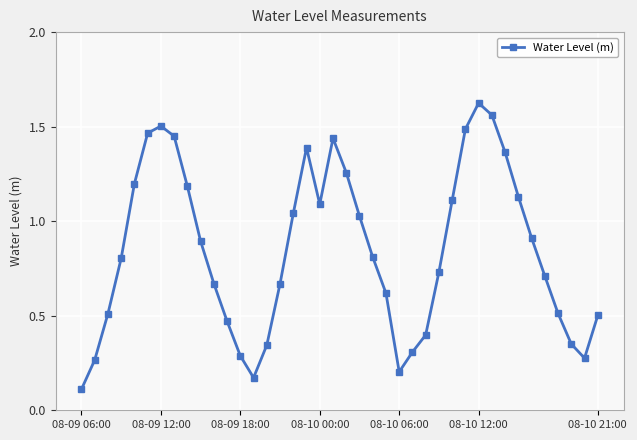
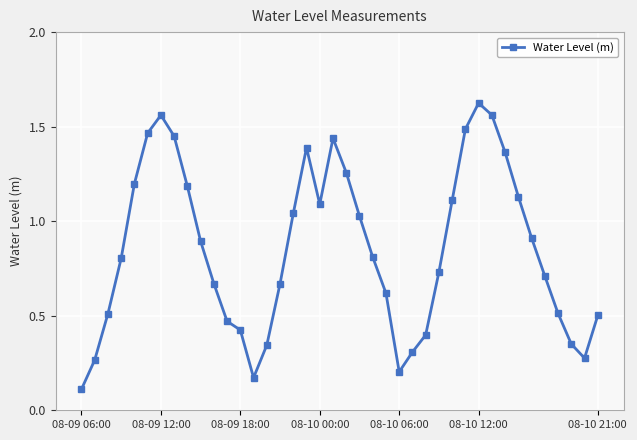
  {
    "08-09 06:00": 0.11,
-   "08-09 12:00": 1.50,
-   "08-09 18:00": 0.29,
+   "08-09 12:00": 1.56,
+   "08-09 18:00": 0.42,
    "08-10 00:00": 1.09,
    "08-10 06:00": 0.20,
    "08-10 12:00": 1.62,
    "08-10 21:00": 0.50
  }
